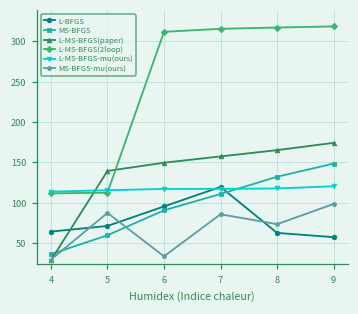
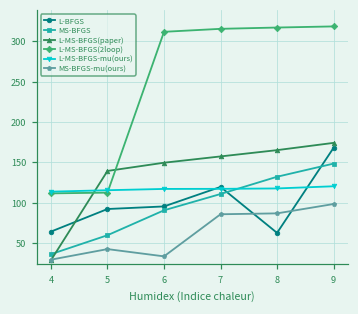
  {
    "L-BFGS": {
      "4": 60,
-     "5": 70,
+     "5": 90,
      "6": 100,
      "8": 60,
-     "9": 60
+     "9": 170
    },
    "MS-BFGS-mu(ours)": {
-     "5": 90,
+     "5": 40,
      "6": 30,
      "7": 90,
-     "8": 70,
+     "8": 90,
      "9": 100
    }
  }
